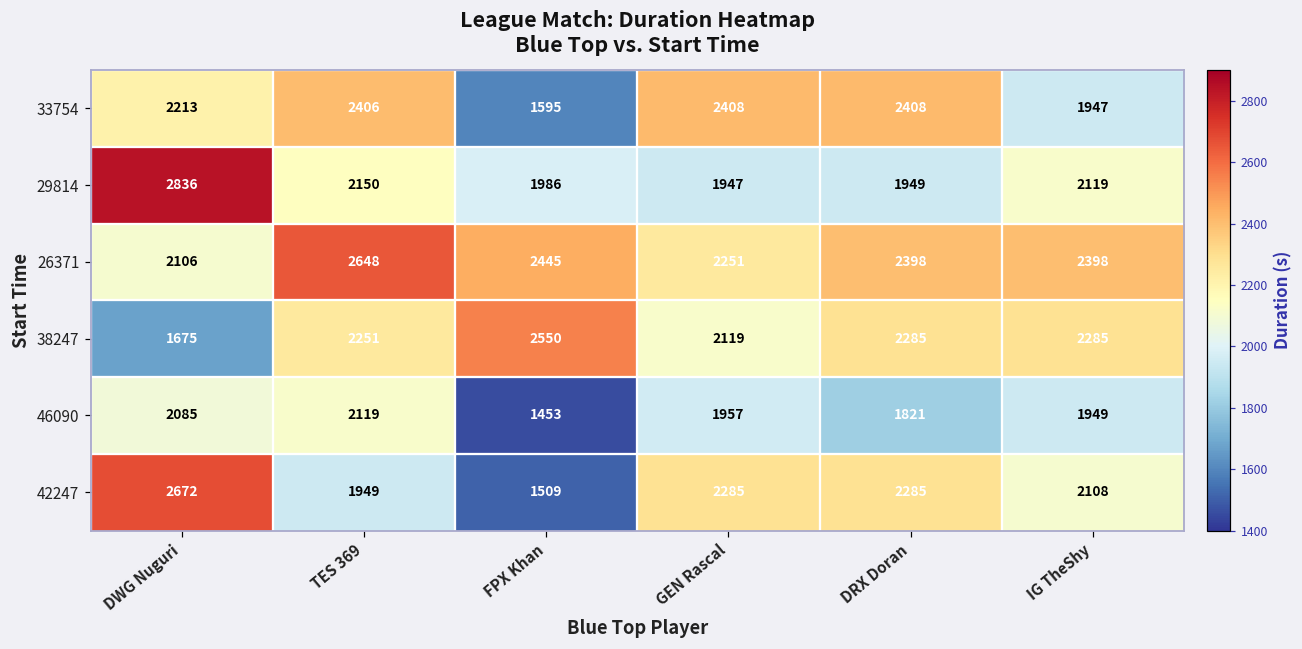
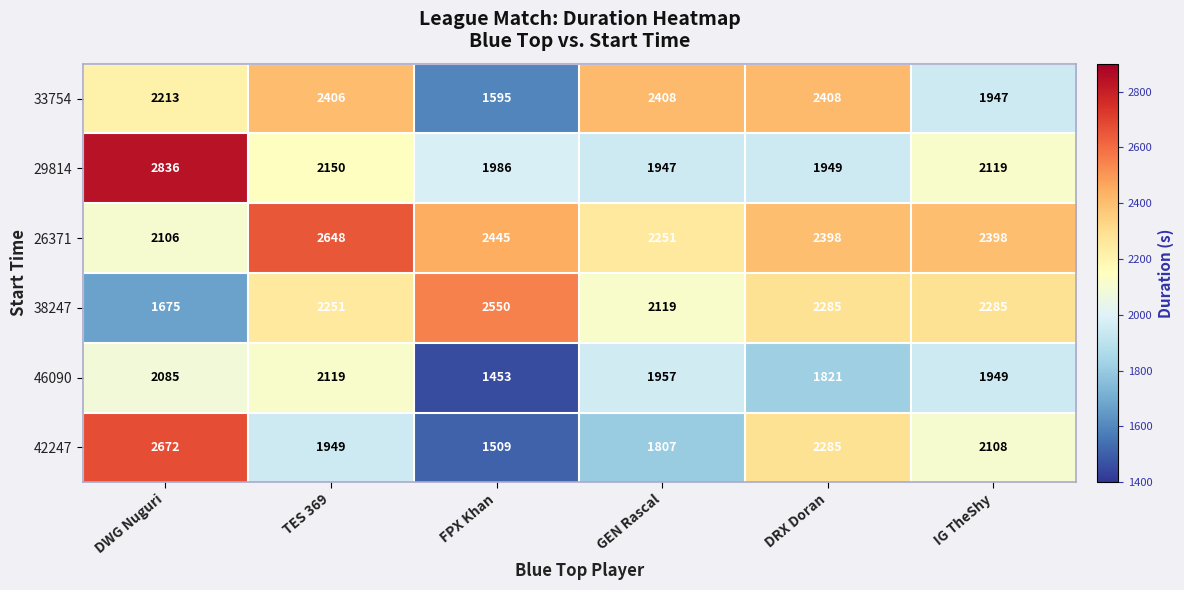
  {
    "33754": {
      "DWG Nuguri": 2213,
      "TES 369": 2406,
      "FPX Khan": 1595,
      "GEN Rascal": 2408,
      "DRX Doran": 2408,
      "IG TheShy": 1947
    },
    "29814": {
      "DWG Nuguri": 2836,
      "TES 369": 2150,
      "FPX Khan": 1986,
      "GEN Rascal": 1947,
      "DRX Doran": 1949,
      "IG TheShy": 2119
    },
    "26371": {
      "DWG Nuguri": 2106,
      "TES 369": 2648,
      "FPX Khan": 2445,
      "GEN Rascal": 2251,
      "DRX Doran": 2398,
      "IG TheShy": 2398
    },
    "38247": {
      "DWG Nuguri": 1675,
      "TES 369": 2251,
      "FPX Khan": 2550,
      "GEN Rascal": 2119,
      "DRX Doran": 2285,
      "IG TheShy": 2285
    },
    "46090": {
      "DWG Nuguri": 2085,
      "TES 369": 2119,
      "FPX Khan": 1453,
      "GEN Rascal": 1957,
      "DRX Doran": 1821,
      "IG TheShy": 1949
    },
    "42247": {
      "DWG Nuguri": 2672,
      "TES 369": 1949,
      "FPX Khan": 1509,
-     "GEN Rascal": 2285,
+     "GEN Rascal": 1807,
      "DRX Doran": 2285,
      "IG TheShy": 2108
    }
  }
